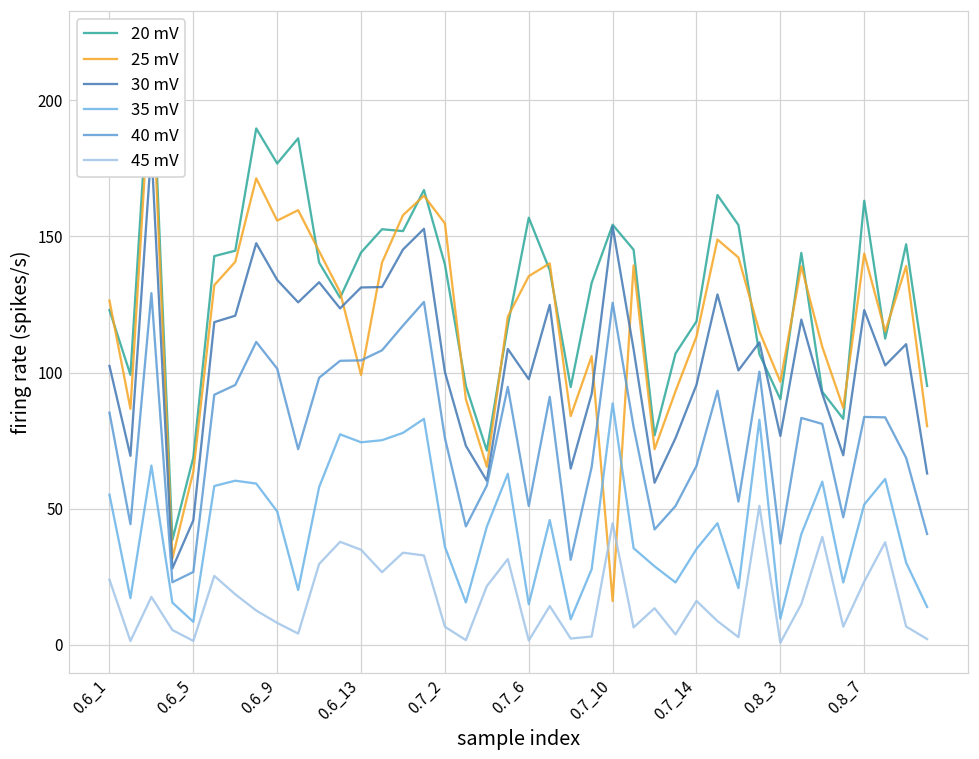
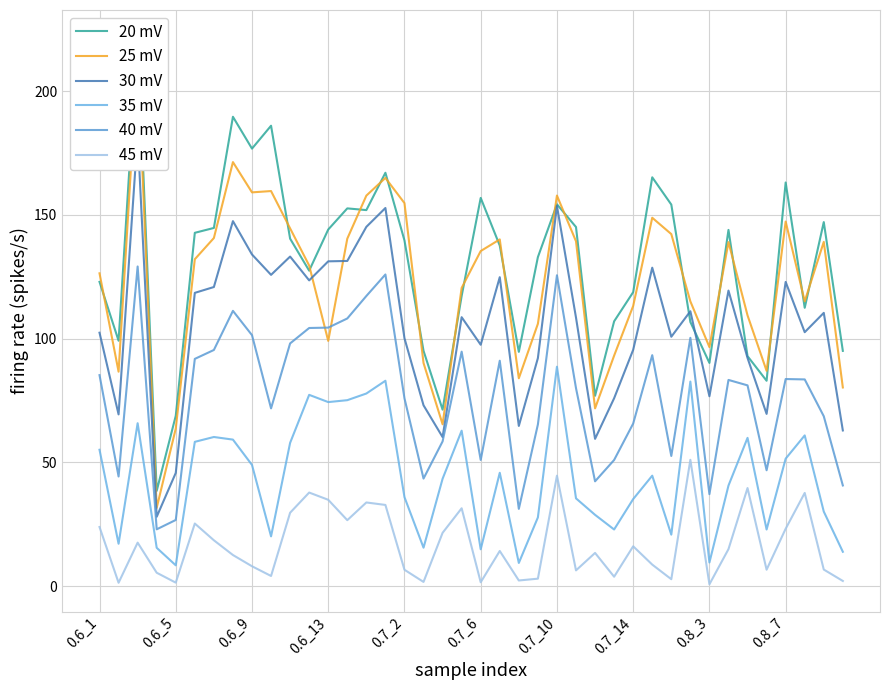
  {
    "25 mV": {
      "0.6_1": 126,
      "0.6_5": 64,
-     "0.6_9": 156,
+     "0.6_9": 159,
      "0.6_13": 99,
      "0.7_2": 155,
      "0.7_6": 135,
-     "0.7_10": 16,
+     "0.7_10": 158,
      "0.7_14": 113,
      "0.8_3": 97,
-     "0.8_7": 144
+     "0.8_7": 147
    }
  }
